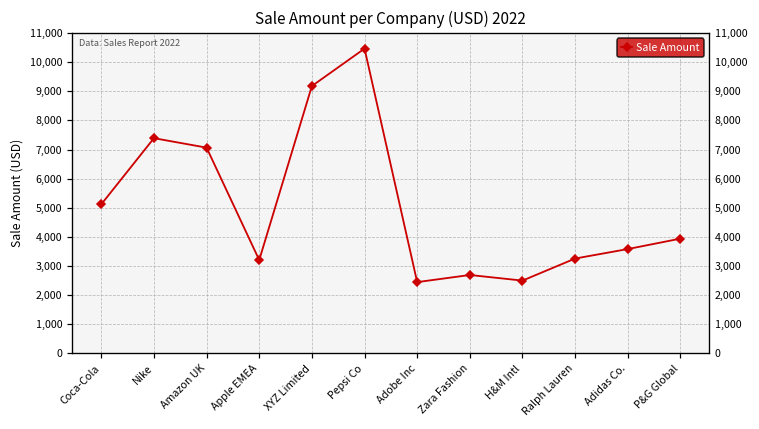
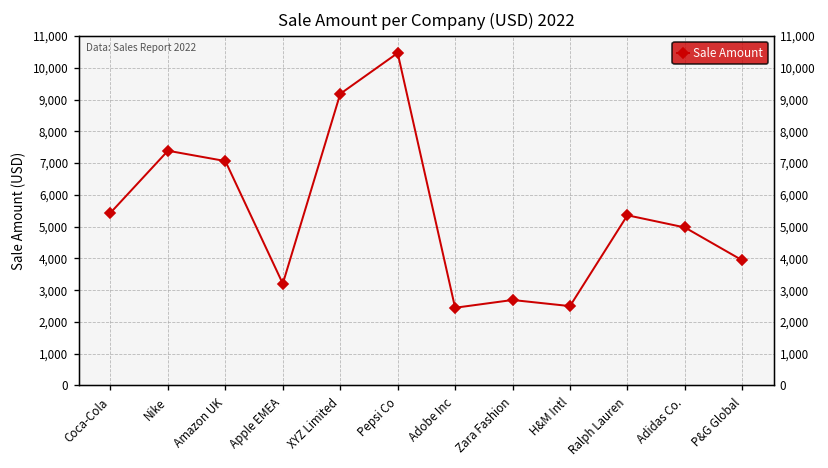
  {
-   "Coca-Cola": "5,100",
+   "Coca-Cola": "5,400",
    "Nike": "7,400",
    "Amazon UK": "7,100",
    "Apple EMEA": "3,200",
    "XYZ Limited": "9,200",
    "Pepsi Co": "10,500",
    "Adobe Inc": "2,400",
    "Zara Fashion": "2,700",
    "H&M Intl": "2,500",
-   "Ralph Lauren": "3,300",
-   "Adidas Co.": "3,600",
+   "Ralph Lauren": "5,400",
+   "Adidas Co.": "5,000",
    "P&G Global": "3,900"
  }
